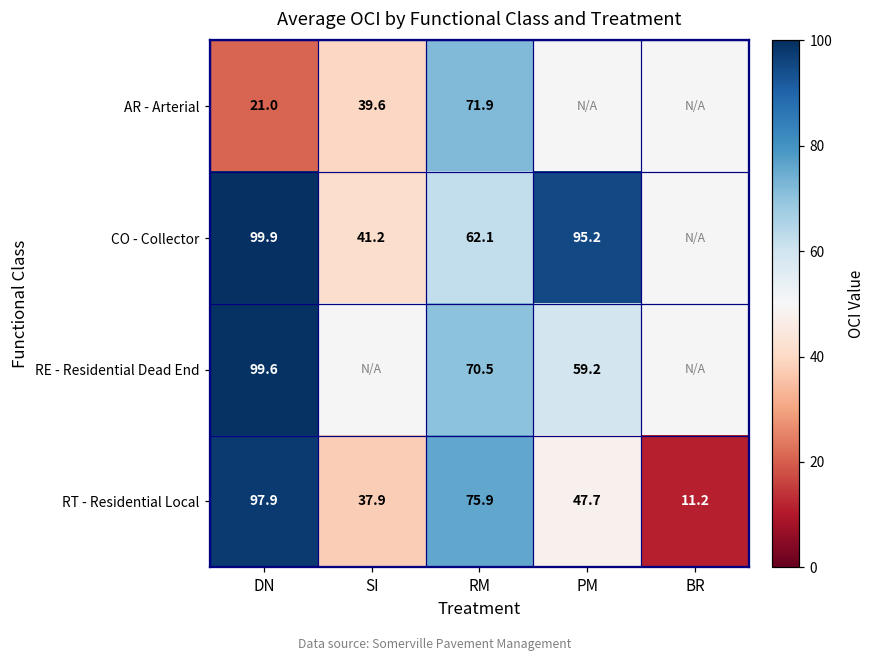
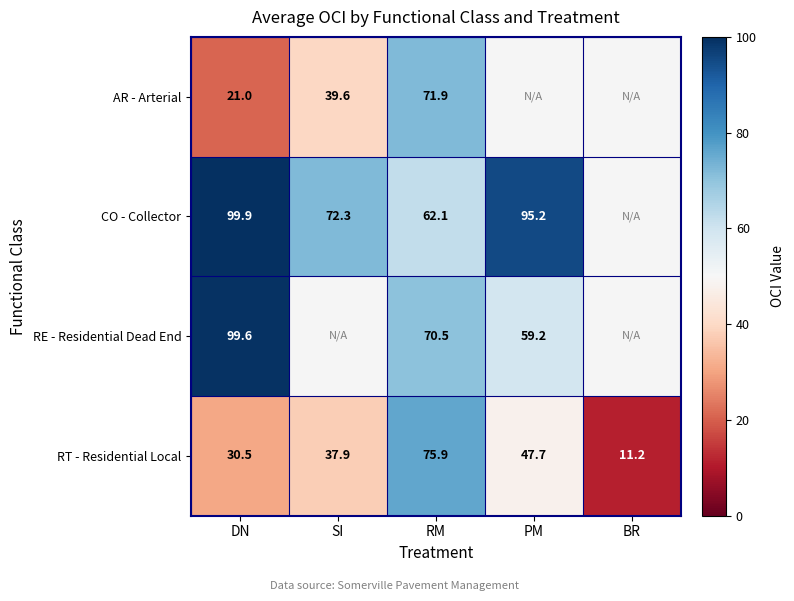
  {
    "AR - Arterial": {
      "DN": 21.0,
      "SI": 39.6,
      "RM": 71.9
    },
    "CO - Collector": {
      "DN": 99.9,
-     "SI": 41.2,
+     "SI": 72.3,
      "RM": 62.1,
      "PM": 95.2
    },
    "RE - Residential Dead End": {
      "DN": 99.6,
      "RM": 70.5,
      "PM": 59.2
    },
    "RT - Residential Local": {
-     "DN": 97.9,
+     "DN": 30.5,
      "SI": 37.9,
      "RM": 75.9,
      "PM": 47.7,
      "BR": 11.2
    }
  }
